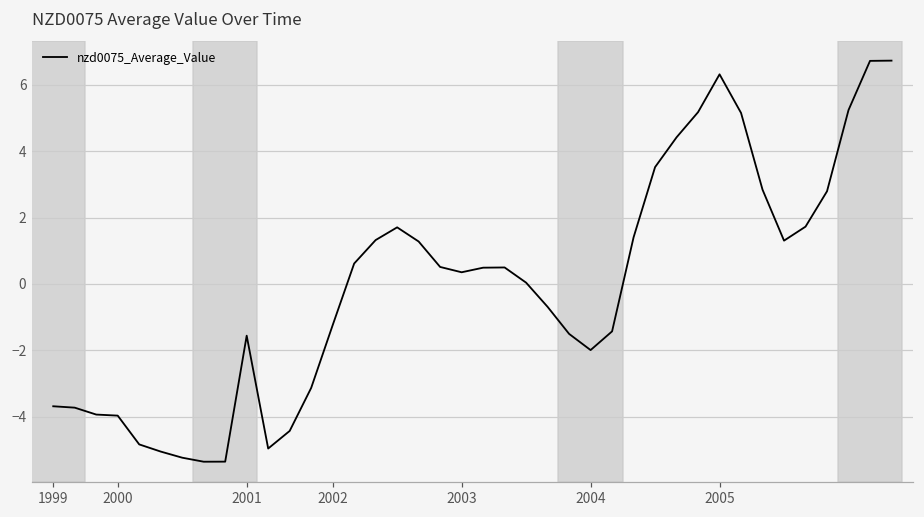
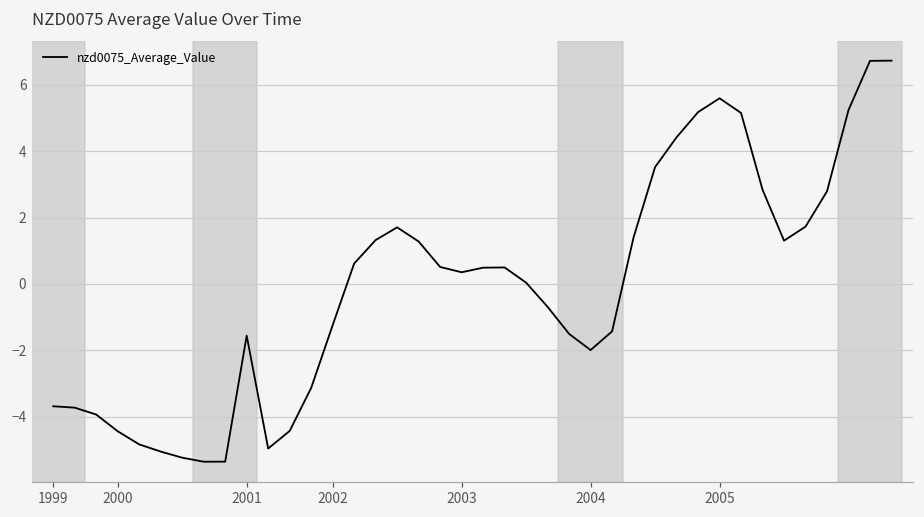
  {
    "1999": -3.7,
-   "2000": -4.0,
+   "2000": -4.4,
    "2001": -1.6,
    "2002": -1.2,
    "2003": 0.4,
    "2004": -2.0,
-   "2005": 6.3
+   "2005": 5.6
  }
